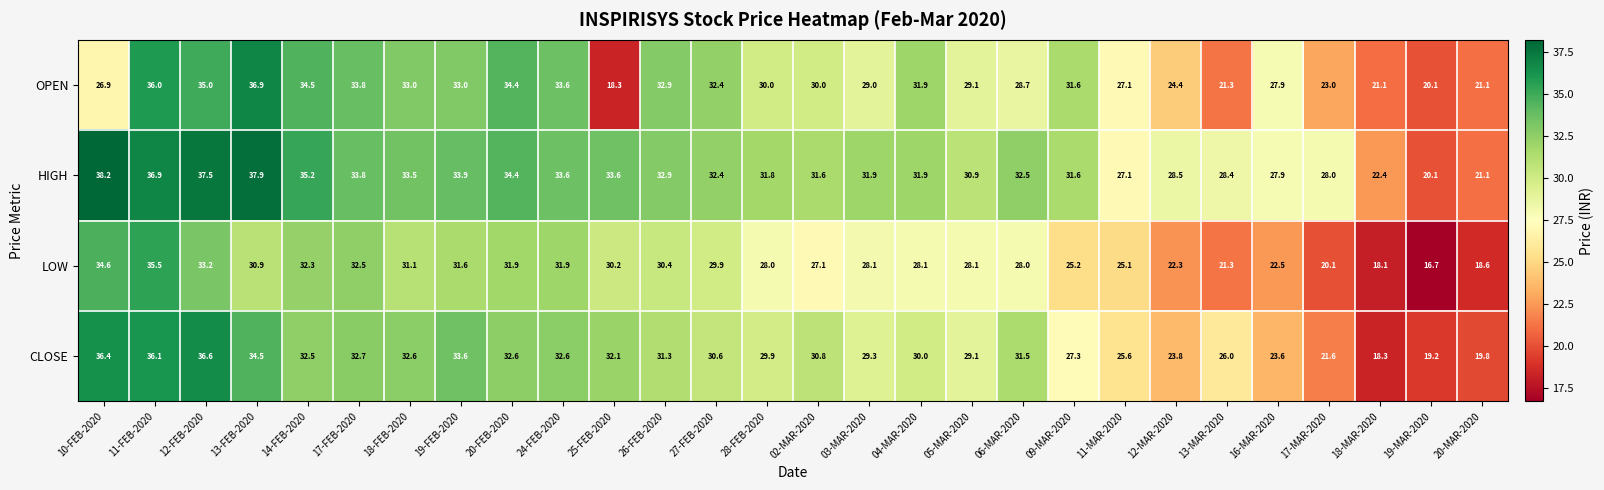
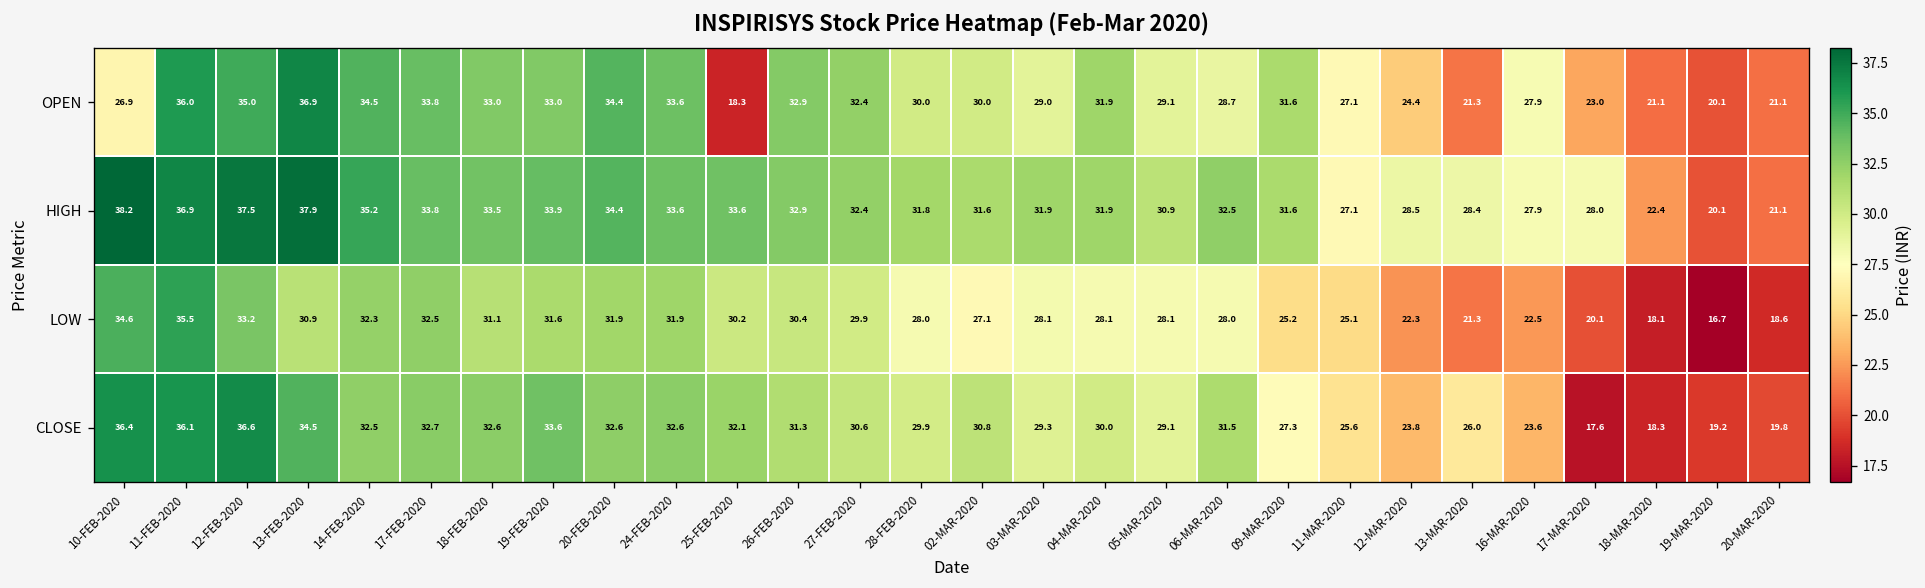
  {
    "OPEN": {
      "10-FEB-2020": 26.9,
      "11-FEB-2020": 36.0,
      "12-FEB-2020": 35.0,
      "13-FEB-2020": 36.9,
      "14-FEB-2020": 34.5,
      "17-FEB-2020": 33.8,
      "18-FEB-2020": 33.0,
      "19-FEB-2020": 33.0,
      "20-FEB-2020": 34.4,
      "24-FEB-2020": 33.6,
      "25-FEB-2020": 18.3,
      "26-FEB-2020": 32.9,
      "27-FEB-2020": 32.4,
      "28-FEB-2020": 30.0,
      "02-MAR-2020": 30.0,
      "03-MAR-2020": 29.0,
      "04-MAR-2020": 31.9,
      "05-MAR-2020": 29.1,
      "06-MAR-2020": 28.7,
      "09-MAR-2020": 31.6,
      "11-MAR-2020": 27.1,
      "12-MAR-2020": 24.4,
      "13-MAR-2020": 21.3,
      "16-MAR-2020": 27.9,
      "17-MAR-2020": 23.0,
      "18-MAR-2020": 21.1,
      "19-MAR-2020": 20.1,
      "20-MAR-2020": 21.1
    },
    "HIGH": {
      "10-FEB-2020": 38.2,
      "11-FEB-2020": 36.9,
      "12-FEB-2020": 37.5,
      "13-FEB-2020": 37.9,
      "14-FEB-2020": 35.2,
      "17-FEB-2020": 33.8,
      "18-FEB-2020": 33.5,
      "19-FEB-2020": 33.9,
      "20-FEB-2020": 34.4,
      "24-FEB-2020": 33.6,
      "25-FEB-2020": 33.6,
      "26-FEB-2020": 32.9,
      "27-FEB-2020": 32.4,
      "28-FEB-2020": 31.8,
      "02-MAR-2020": 31.6,
      "03-MAR-2020": 31.9,
      "04-MAR-2020": 31.9,
      "05-MAR-2020": 30.9,
      "06-MAR-2020": 32.5,
      "09-MAR-2020": 31.6,
      "11-MAR-2020": 27.1,
      "12-MAR-2020": 28.5,
      "13-MAR-2020": 28.4,
      "16-MAR-2020": 27.9,
      "17-MAR-2020": 28.0,
      "18-MAR-2020": 22.4,
      "19-MAR-2020": 20.1,
      "20-MAR-2020": 21.1
    },
    "LOW": {
      "10-FEB-2020": 34.6,
      "11-FEB-2020": 35.5,
      "12-FEB-2020": 33.2,
      "13-FEB-2020": 30.9,
      "14-FEB-2020": 32.3,
      "17-FEB-2020": 32.5,
      "18-FEB-2020": 31.1,
      "19-FEB-2020": 31.6,
      "20-FEB-2020": 31.9,
      "24-FEB-2020": 31.9,
      "25-FEB-2020": 30.2,
      "26-FEB-2020": 30.4,
      "27-FEB-2020": 29.9,
      "28-FEB-2020": 28.0,
      "02-MAR-2020": 27.1,
      "03-MAR-2020": 28.1,
      "04-MAR-2020": 28.1,
      "05-MAR-2020": 28.1,
      "06-MAR-2020": 28.0,
      "09-MAR-2020": 25.2,
      "11-MAR-2020": 25.1,
      "12-MAR-2020": 22.3,
      "13-MAR-2020": 21.3,
      "16-MAR-2020": 22.5,
      "17-MAR-2020": 20.1,
      "18-MAR-2020": 18.1,
      "19-MAR-2020": 16.7,
      "20-MAR-2020": 18.6
    },
    "CLOSE": {
      "10-FEB-2020": 36.4,
      "11-FEB-2020": 36.1,
      "12-FEB-2020": 36.6,
      "13-FEB-2020": 34.5,
      "14-FEB-2020": 32.5,
      "17-FEB-2020": 32.7,
      "18-FEB-2020": 32.6,
      "19-FEB-2020": 33.6,
      "20-FEB-2020": 32.6,
      "24-FEB-2020": 32.6,
      "25-FEB-2020": 32.1,
      "26-FEB-2020": 31.3,
      "27-FEB-2020": 30.6,
      "28-FEB-2020": 29.9,
      "02-MAR-2020": 30.8,
      "03-MAR-2020": 29.3,
      "04-MAR-2020": 30.0,
      "05-MAR-2020": 29.1,
      "06-MAR-2020": 31.5,
      "09-MAR-2020": 27.3,
      "11-MAR-2020": 25.6,
      "12-MAR-2020": 23.8,
      "13-MAR-2020": 26.0,
      "16-MAR-2020": 23.6,
-     "17-MAR-2020": 21.6,
+     "17-MAR-2020": 17.6,
      "18-MAR-2020": 18.3,
      "19-MAR-2020": 19.2,
      "20-MAR-2020": 19.8
    }
  }
